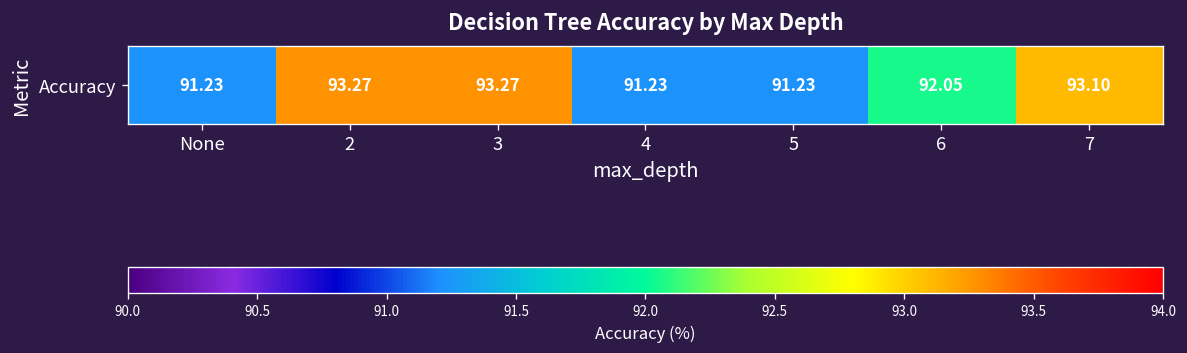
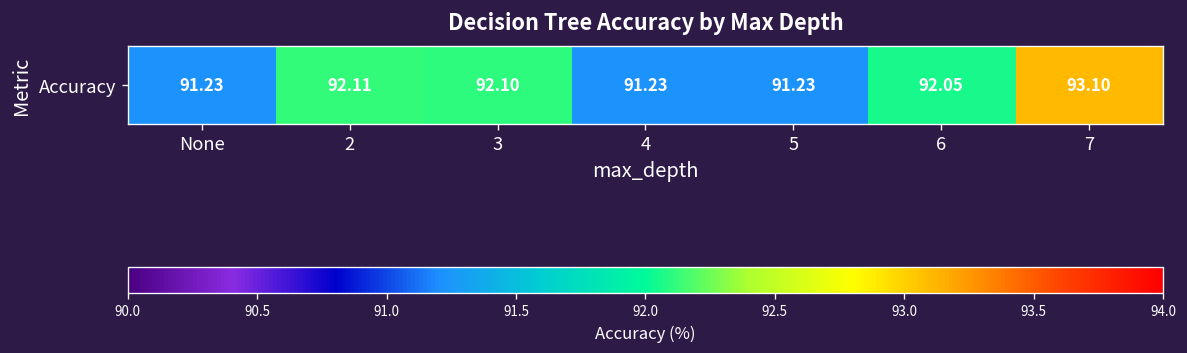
  {
    "Accuracy": {
      "None": 91.23,
-     "2": 93.27,
-     "3": 93.27,
+     "2": 92.11,
+     "3": 92.10,
      "4": 91.23,
      "5": 91.23,
      "6": 92.05,
      "7": 93.10
    }
  }
